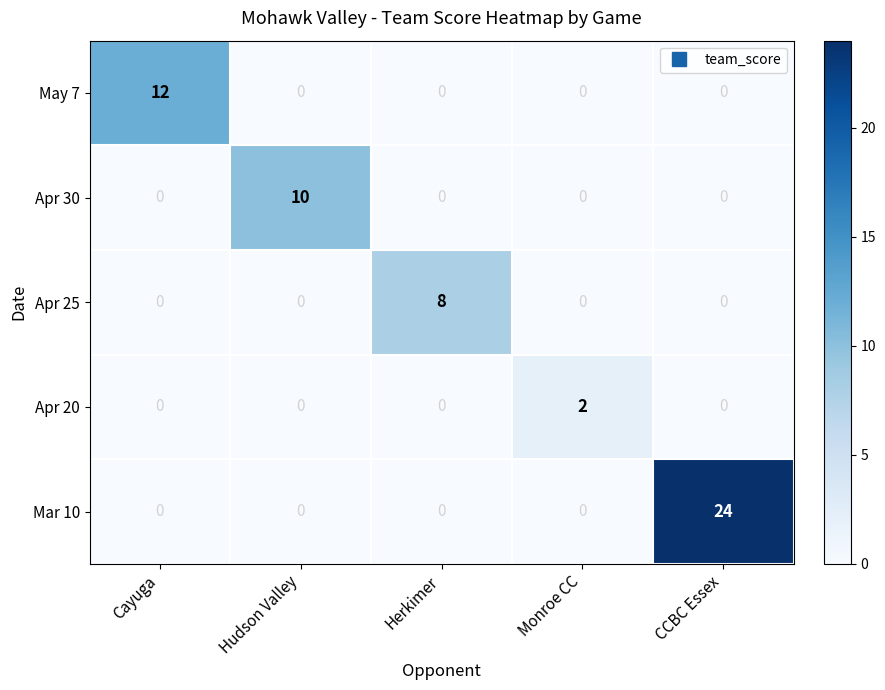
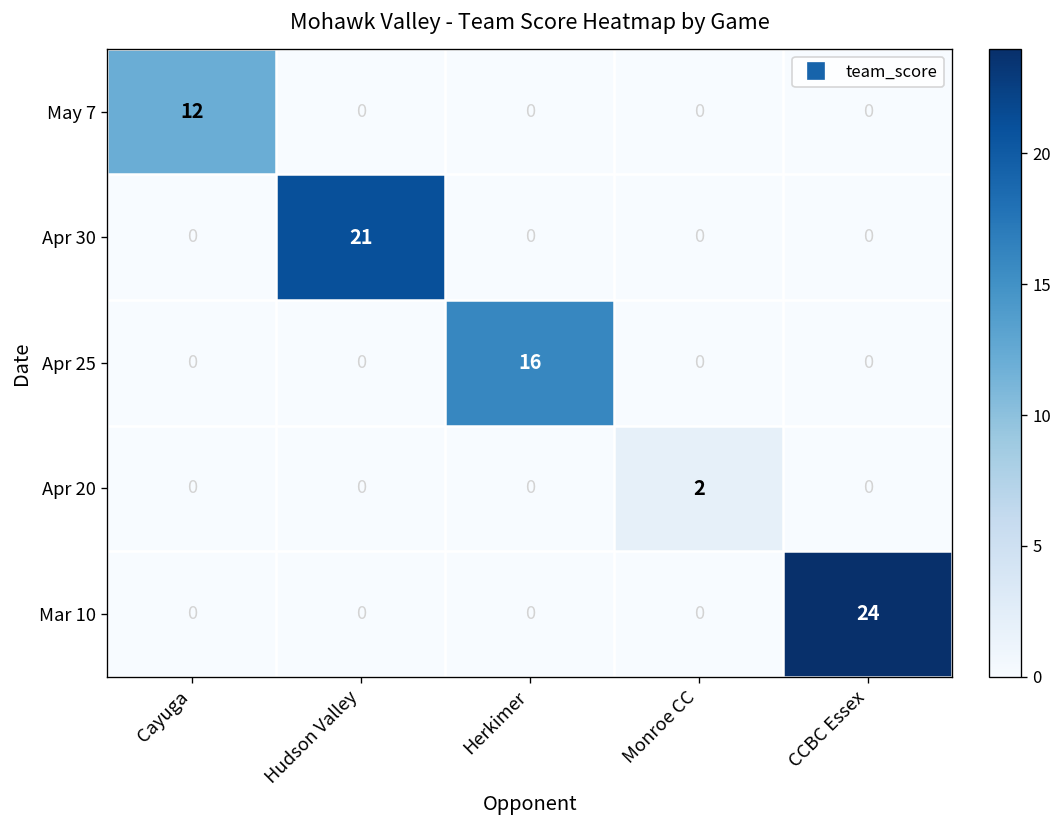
  {
    "May 7": {
      "Cayuga": 12
    },
    "Apr 30": {
-     "Hudson Valley": 10
+     "Hudson Valley": 21
    },
    "Apr 25": {
-     "Herkimer": 8
+     "Herkimer": 16
    },
    "Apr 20": {
      "Monroe CC": 2
    },
    "Mar 10": {
      "CCBC Essex": 24
    }
  }
